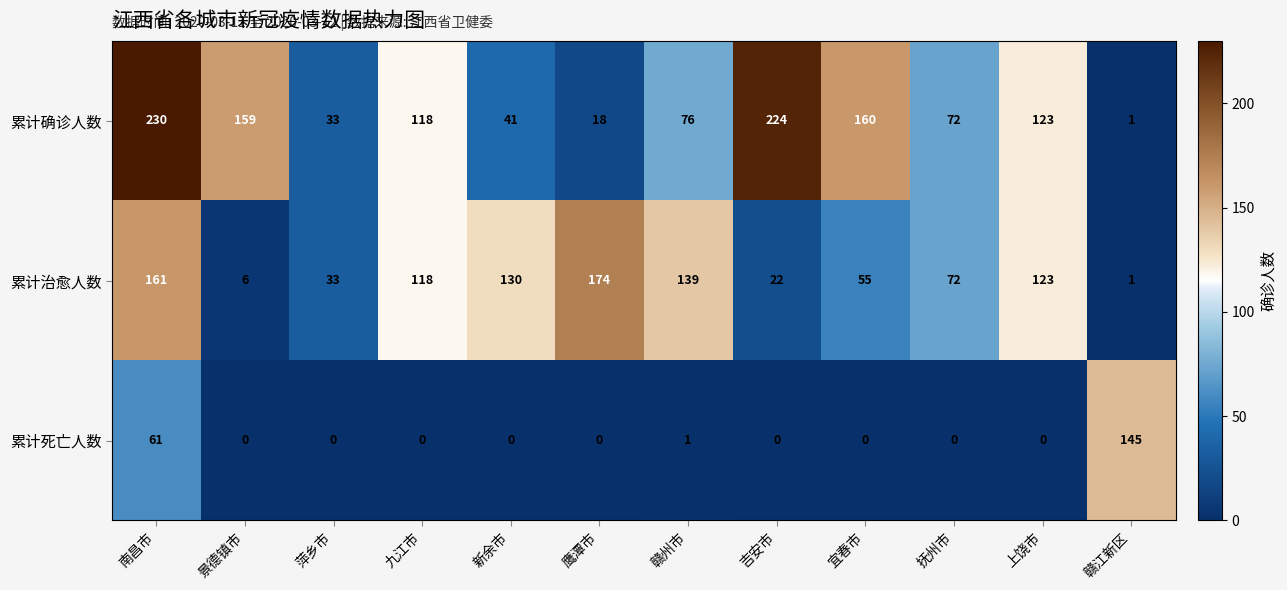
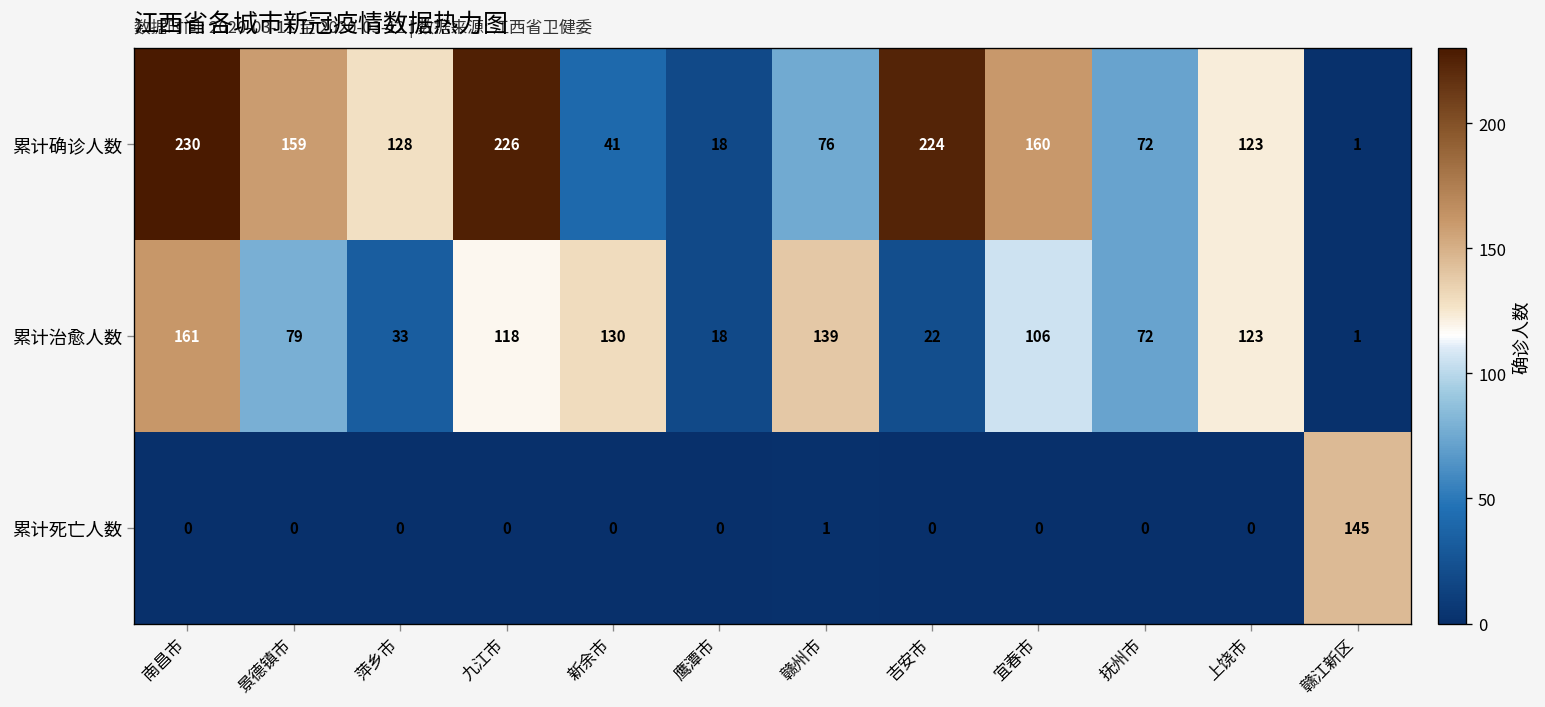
  {
    "累计确诊人数": {
      "南昌市": 230,
      "景德镇市": 159,
-     "萍乡市": 33,
-     "九江市": 118,
+     "萍乡市": 128,
+     "九江市": 226,
      "新余市": 41,
      "鹰潭市": 18,
      "赣州市": 76,
      "吉安市": 224,
      "宜春市": 160,
      "抚州市": 72,
      "上饶市": 123,
      "赣江新区": 1
    },
    "累计治愈人数": {
      "南昌市": 161,
-     "景德镇市": 6,
+     "景德镇市": 79,
      "萍乡市": 33,
      "九江市": 118,
      "新余市": 130,
-     "鹰潭市": 174,
+     "鹰潭市": 18,
      "赣州市": 139,
      "吉安市": 22,
-     "宜春市": 55,
+     "宜春市": 106,
      "抚州市": 72,
      "上饶市": 123,
      "赣江新区": 1
    },
    "累计死亡人数": {
-     "南昌市": 61,
+     "南昌市": 0,
      "景德镇市": 0,
      "萍乡市": 0,
      "九江市": 0,
      "新余市": 0,
      "鹰潭市": 0,
      "赣州市": 1,
      "吉安市": 0,
      "宜春市": 0,
      "抚州市": 0,
      "上饶市": 0,
      "赣江新区": 145
    }
  }
